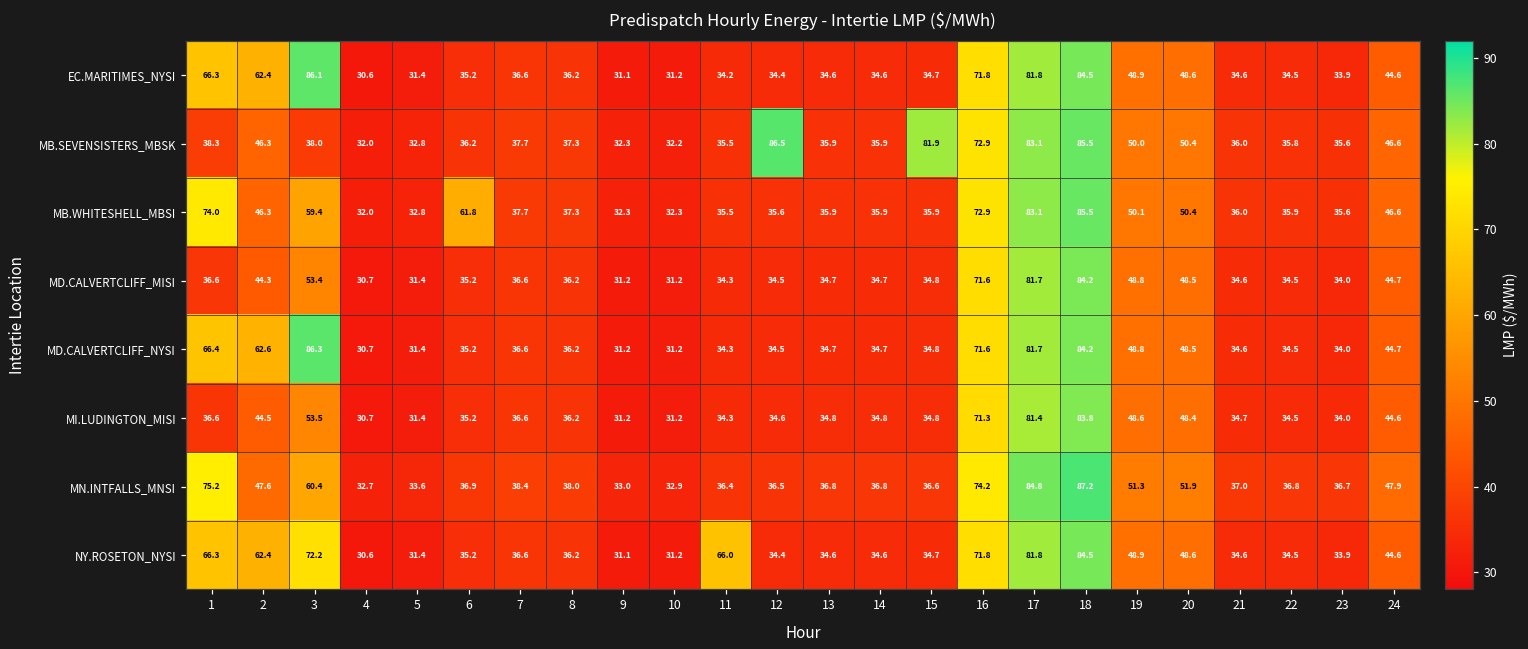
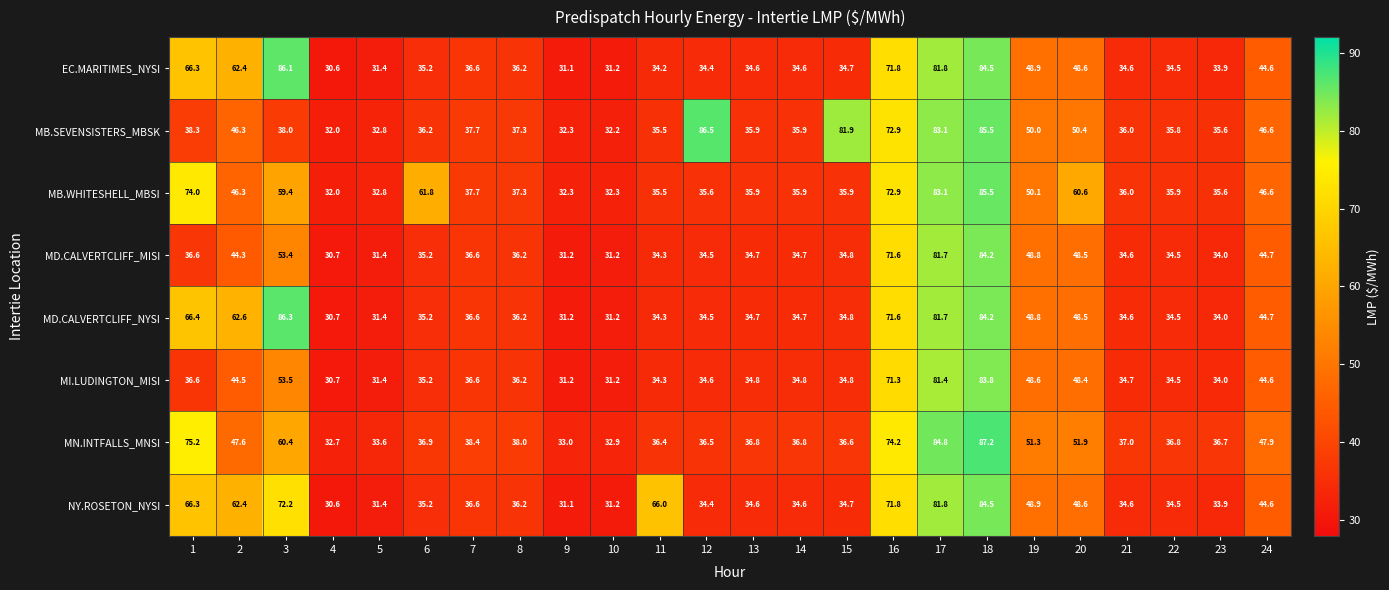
  {
    "EC.MARITIMES_NYSI": {
      "1": 66.3,
      "2": 62.4,
      "3": 86.1,
      "4": 30.6,
      "5": 31.4,
      "6": 35.2,
      "7": 36.6,
      "8": 36.2,
      "9": 31.1,
      "10": 31.2,
      "11": 34.2,
      "12": 34.4,
      "13": 34.6,
      "14": 34.6,
      "15": 34.7,
      "16": 71.8,
      "17": 81.8,
      "18": 84.5,
      "19": 48.9,
      "20": 48.6,
      "21": 34.6,
      "22": 34.5,
      "23": 33.9,
      "24": 44.6
    },
    "MB.SEVENSISTERS_MBSK": {
      "1": 38.3,
      "2": 46.3,
      "3": 38.0,
      "4": 32.0,
      "5": 32.8,
      "6": 36.2,
      "7": 37.7,
      "8": 37.3,
      "9": 32.3,
      "10": 32.2,
      "11": 35.5,
      "12": 86.5,
      "13": 35.9,
      "14": 35.9,
      "15": 81.9,
      "16": 72.9,
      "17": 83.1,
      "18": 85.5,
      "19": 50.0,
      "20": 50.4,
      "21": 36.0,
      "22": 35.8,
      "23": 35.6,
      "24": 46.6
    },
    "MB.WHITESHELL_MBSI": {
      "1": 74.0,
      "2": 46.3,
      "3": 59.4,
      "4": 32.0,
      "5": 32.8,
      "6": 61.8,
      "7": 37.7,
      "8": 37.3,
      "9": 32.3,
      "10": 32.3,
      "11": 35.5,
      "12": 35.6,
      "13": 35.9,
      "14": 35.9,
      "15": 35.9,
      "16": 72.9,
      "17": 83.1,
      "18": 85.5,
      "19": 50.1,
-     "20": 50.4,
+     "20": 60.6,
      "21": 36.0,
      "22": 35.9,
      "23": 35.6,
      "24": 46.6
    },
    "MD.CALVERTCLIFF_MISI": {
      "1": 36.6,
      "2": 44.3,
      "3": 53.4,
      "4": 30.7,
      "5": 31.4,
      "6": 35.2,
      "7": 36.6,
      "8": 36.2,
      "9": 31.2,
      "10": 31.2,
      "11": 34.3,
      "12": 34.5,
      "13": 34.7,
      "14": 34.7,
      "15": 34.8,
      "16": 71.6,
      "17": 81.7,
      "18": 84.2,
      "19": 48.8,
      "20": 48.5,
      "21": 34.6,
      "22": 34.5,
      "23": 34.0,
      "24": 44.7
    },
    "MD.CALVERTCLIFF_NYSI": {
      "1": 66.4,
      "2": 62.6,
      "3": 86.3,
      "4": 30.7,
      "5": 31.4,
      "6": 35.2,
      "7": 36.6,
      "8": 36.2,
      "9": 31.2,
      "10": 31.2,
      "11": 34.3,
      "12": 34.5,
      "13": 34.7,
      "14": 34.7,
      "15": 34.8,
      "16": 71.6,
      "17": 81.7,
      "18": 84.2,
      "19": 48.8,
      "20": 48.5,
      "21": 34.6,
      "22": 34.5,
      "23": 34.0,
      "24": 44.7
    },
    "MI.LUDINGTON_MISI": {
      "1": 36.6,
      "2": 44.5,
      "3": 53.5,
      "4": 30.7,
      "5": 31.4,
      "6": 35.2,
      "7": 36.6,
      "8": 36.2,
      "9": 31.2,
      "10": 31.2,
      "11": 34.3,
      "12": 34.6,
      "13": 34.8,
      "14": 34.8,
      "15": 34.8,
      "16": 71.3,
      "17": 81.4,
      "18": 83.8,
      "19": 48.6,
      "20": 48.4,
      "21": 34.7,
      "22": 34.5,
      "23": 34.0,
      "24": 44.6
    },
    "MN.INTFALLS_MNSI": {
      "1": 75.2,
      "2": 47.6,
      "3": 60.4,
      "4": 32.7,
      "5": 33.6,
      "6": 36.9,
      "7": 38.4,
      "8": 38.0,
      "9": 33.0,
      "10": 32.9,
      "11": 36.4,
      "12": 36.5,
      "13": 36.8,
      "14": 36.8,
      "15": 36.6,
      "16": 74.2,
      "17": 84.8,
      "18": 87.2,
      "19": 51.3,
      "20": 51.9,
      "21": 37.0,
      "22": 36.8,
      "23": 36.7,
      "24": 47.9
    },
    "NY.ROSETON_NYSI": {
      "1": 66.3,
      "2": 62.4,
      "3": 72.2,
      "4": 30.6,
      "5": 31.4,
      "6": 35.2,
      "7": 36.6,
      "8": 36.2,
      "9": 31.1,
      "10": 31.2,
      "11": 66.0,
      "12": 34.4,
      "13": 34.6,
      "14": 34.6,
      "15": 34.7,
      "16": 71.8,
      "17": 81.8,
      "18": 84.5,
      "19": 48.9,
      "20": 48.6,
      "21": 34.6,
      "22": 34.5,
      "23": 33.9,
      "24": 44.6
    }
  }
